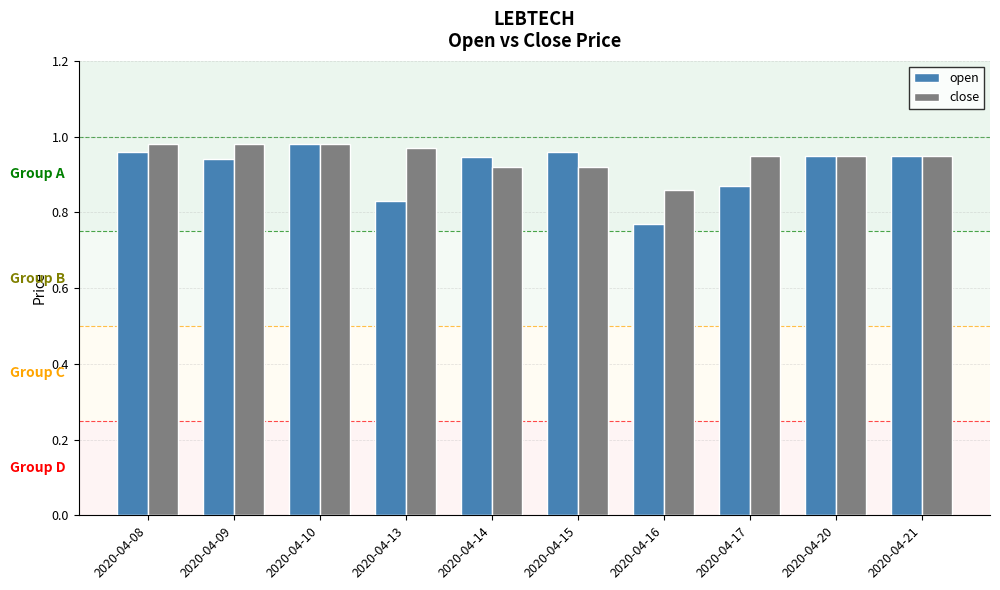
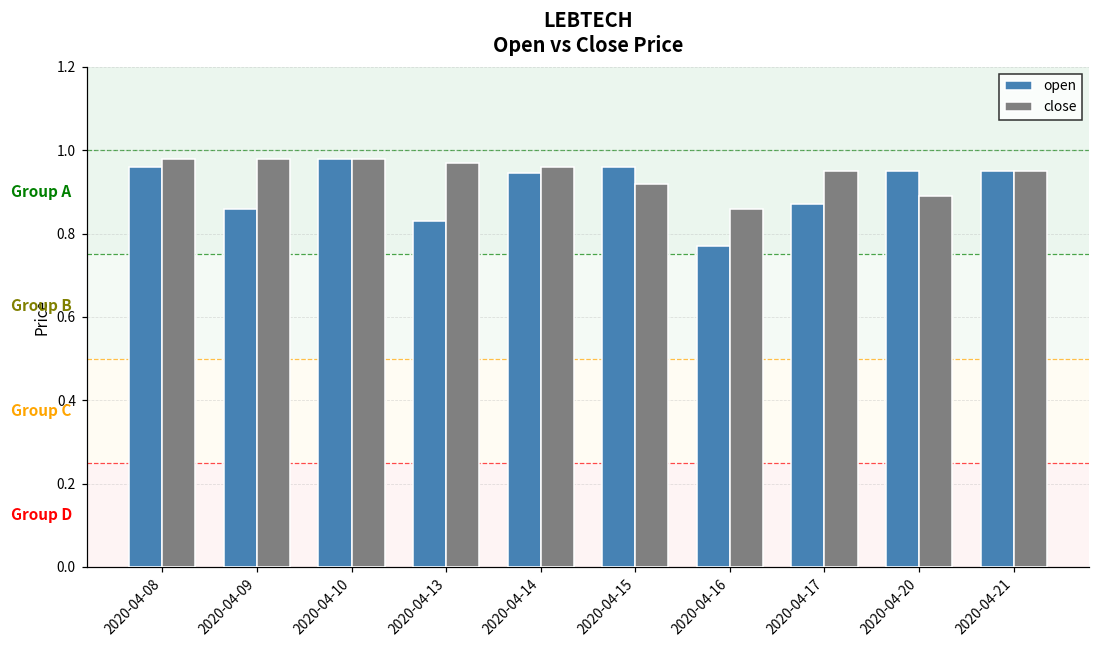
  {
    "open": {
      "2020-04-08": 0.96,
-     "2020-04-09": 0.94,
+     "2020-04-09": 0.86,
      "2020-04-10": 0.98,
      "2020-04-13": 0.83,
      "2020-04-14": 0.95,
      "2020-04-15": 0.96,
      "2020-04-16": 0.77,
      "2020-04-17": 0.87,
      "2020-04-20": 0.95,
      "2020-04-21": 0.95
    },
    "close": {
      "2020-04-08": 0.98,
      "2020-04-09": 0.98,
      "2020-04-10": 0.98,
      "2020-04-13": 0.97,
-     "2020-04-14": 0.92,
+     "2020-04-14": 0.96,
      "2020-04-15": 0.92,
      "2020-04-16": 0.86,
      "2020-04-17": 0.95,
-     "2020-04-20": 0.95,
+     "2020-04-20": 0.89,
      "2020-04-21": 0.95
    }
  }
